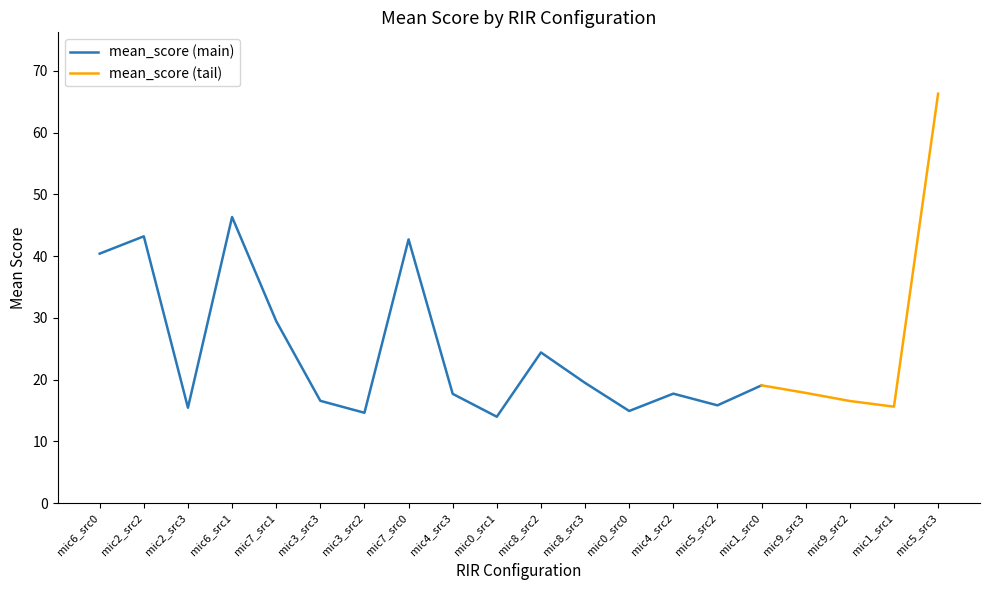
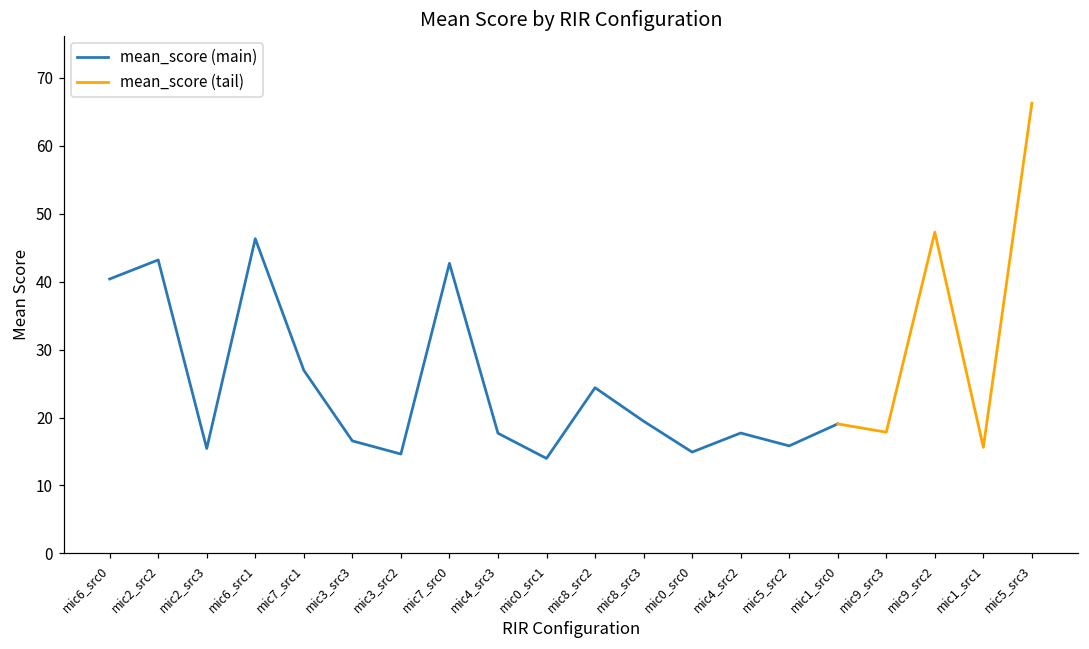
  {
    "mean_score (main)": {
      "mic6_src0": 40,
      "mic2_src2": 43,
      "mic2_src3": 15,
      "mic6_src1": 46,
-     "mic7_src1": 29,
+     "mic7_src1": 27,
      "mic3_src3": 17,
      "mic3_src2": 15,
      "mic7_src0": 43,
      "mic4_src3": 18,
      "mic0_src1": 14,
      "mic8_src2": 24,
      "mic8_src3": 19,
      "mic0_src0": 15,
      "mic4_src2": 18,
      "mic5_src2": 16
    },
    "mean_score (tail)": {
      "mic9_src3": 18,
-     "mic9_src2": 17,
+     "mic9_src2": 47,
      "mic1_src1": 16,
      "mic5_src3": 66
    }
  }
